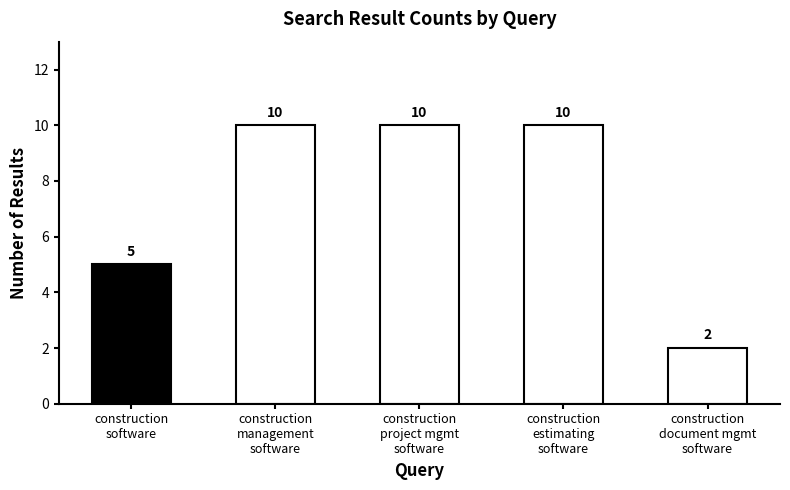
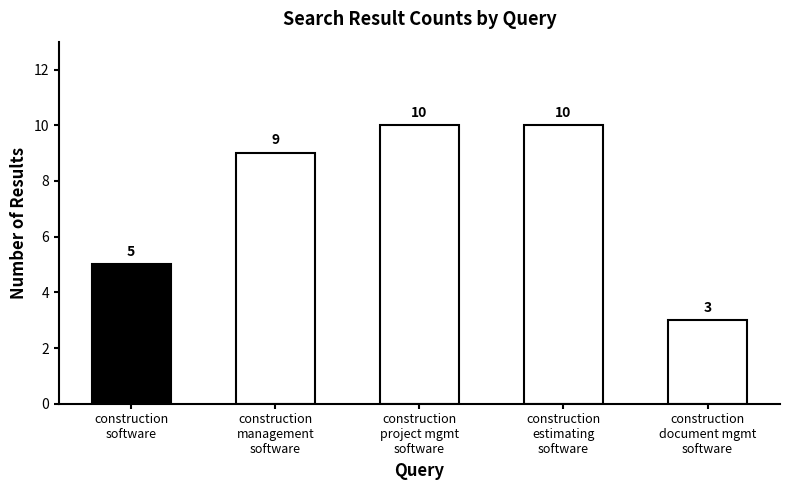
  {
    "construction software": 5,
-   "construction management software": 10,
+   "construction management software": 9,
    "construction project mgmt software": 10,
    "construction estimating software": 10,
-   "construction document mgmt software": 2
+   "construction document mgmt software": 3
  }
